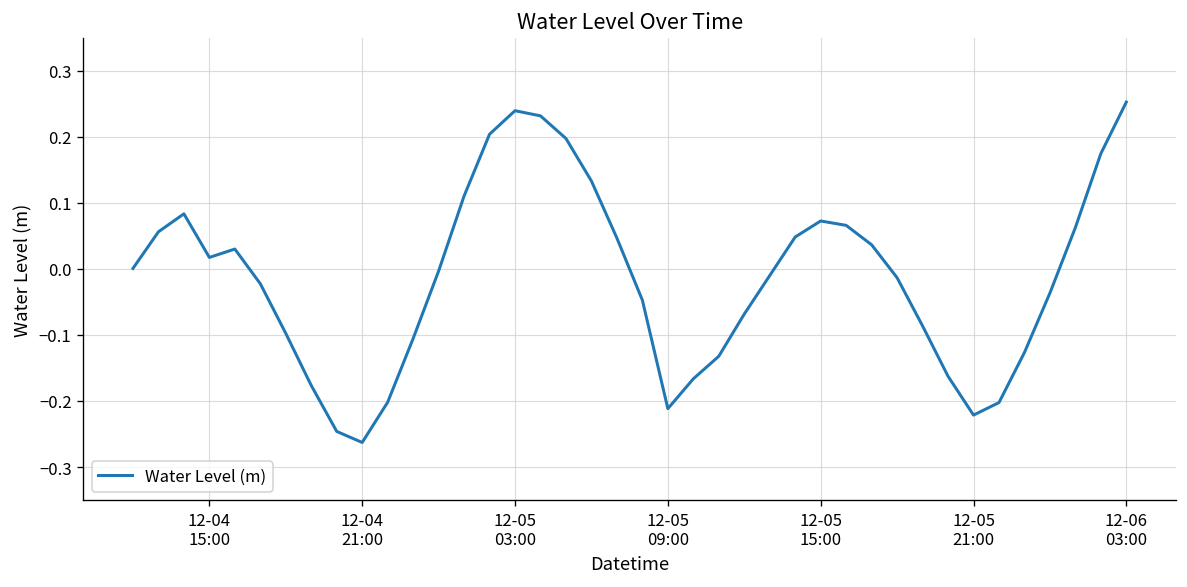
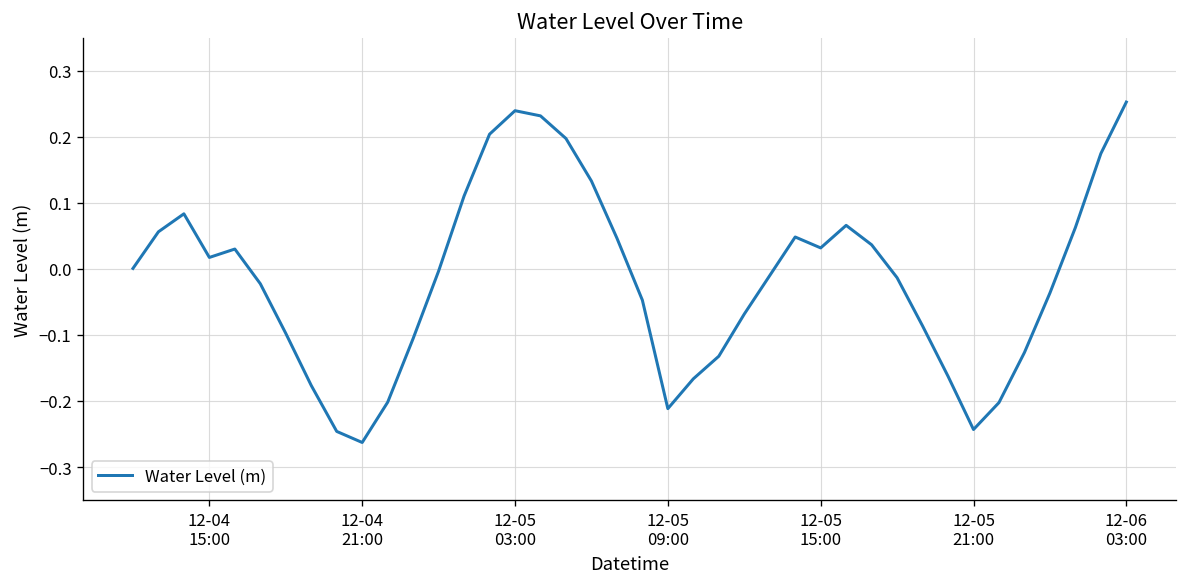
  {
    "12-04 15:00": 0.02,
    "12-04 21:00": -0.26,
    "12-05 03:00": 0.24,
    "12-05 09:00": -0.21,
-   "12-05 15:00": 0.07,
-   "12-05 21:00": -0.22,
+   "12-05 15:00": 0.03,
+   "12-05 21:00": -0.24,
    "12-06 03:00": 0.25
  }
